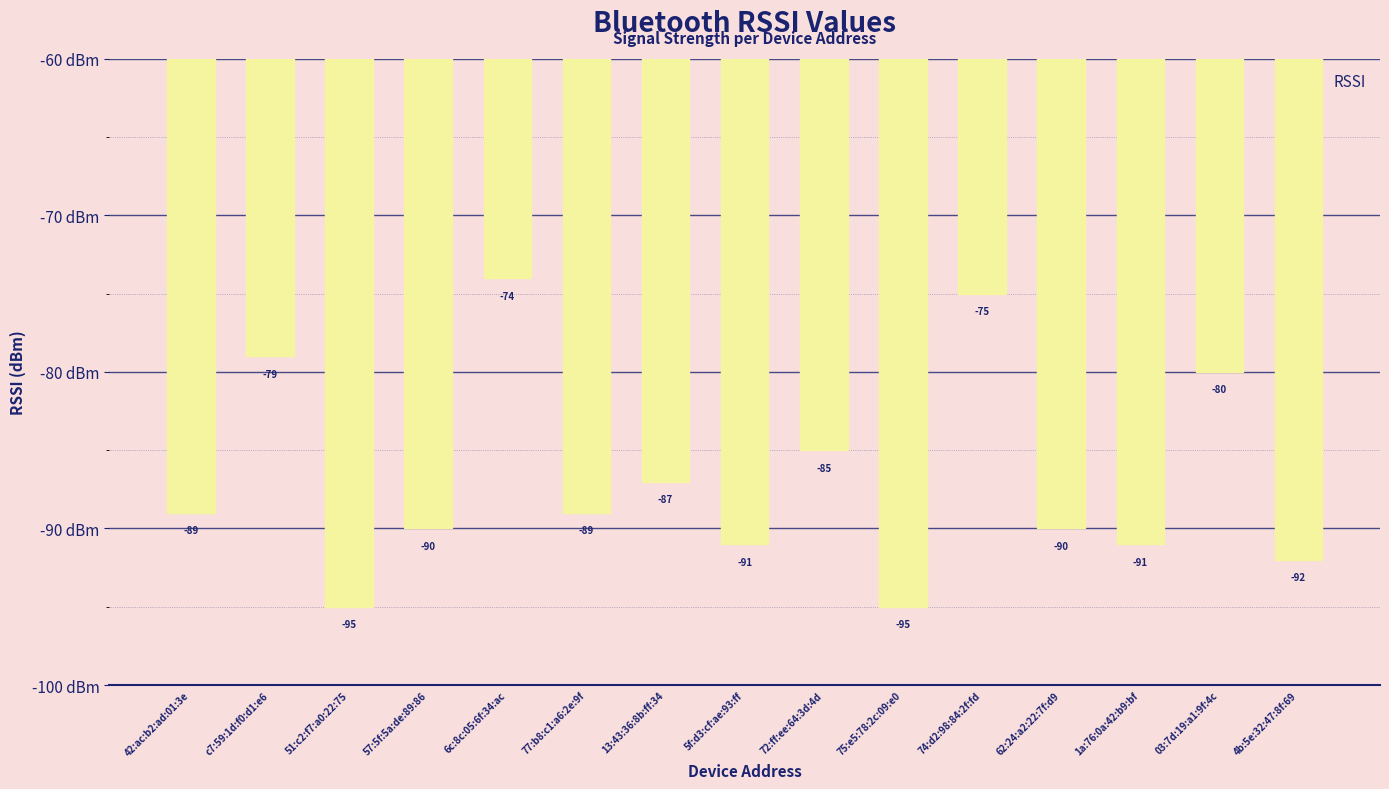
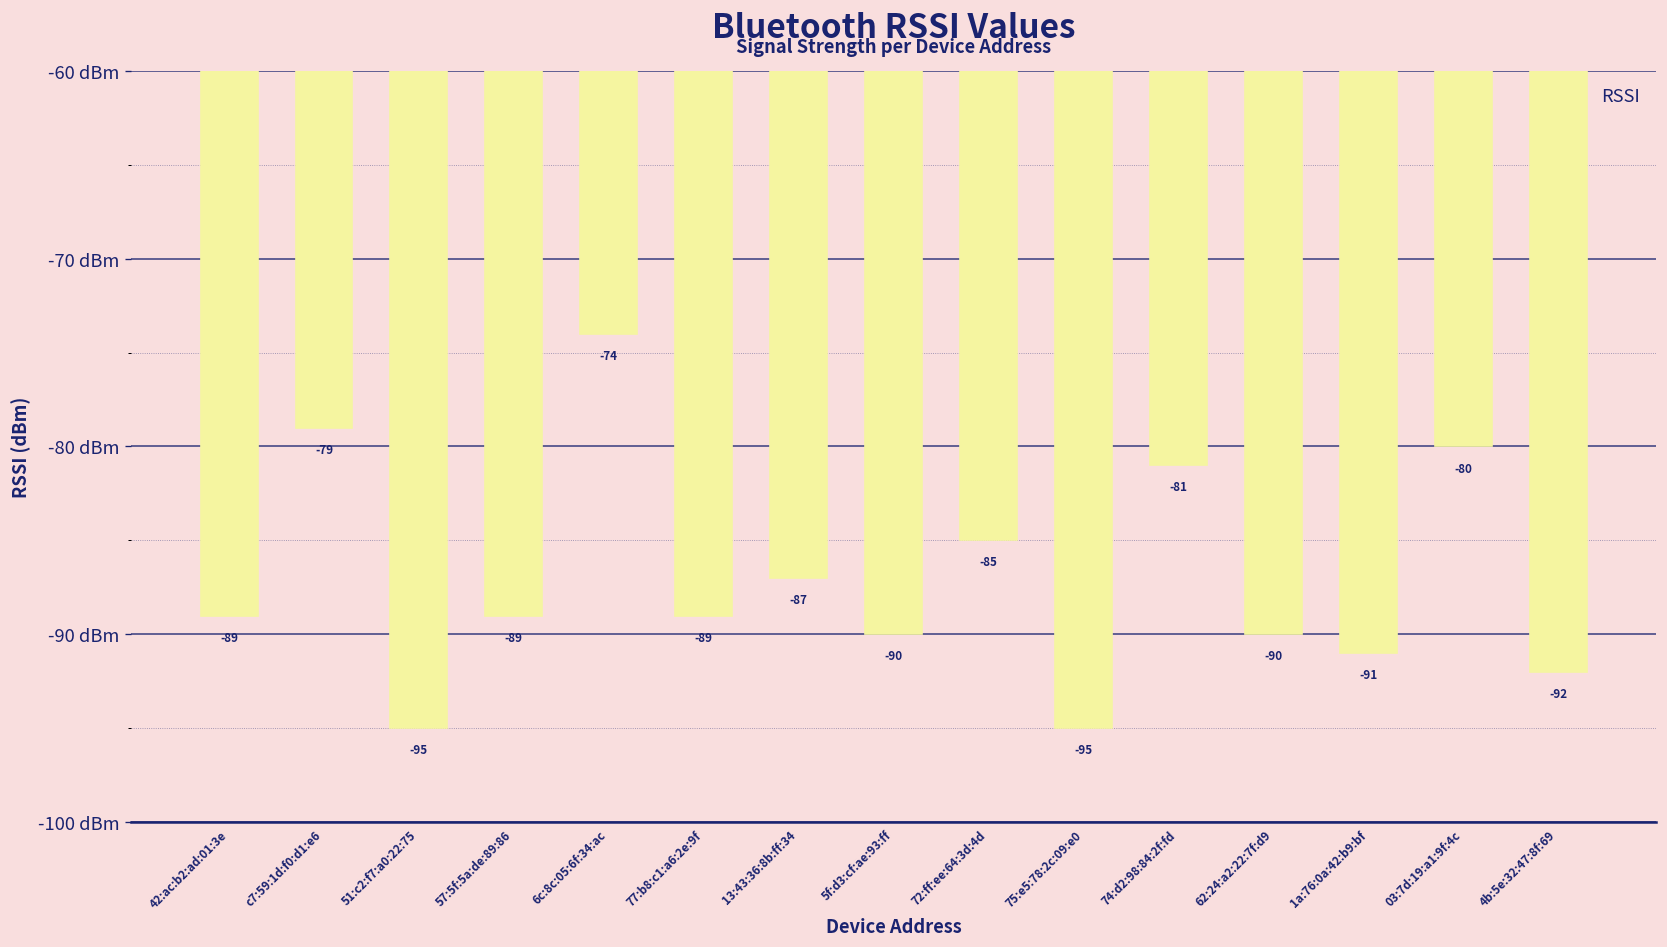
  {
    "42:ac:b2:ad:01:3e": -89,
    "c7:59:1d:f0:d1:e6": -79,
    "51:c2:f7:a0:22:75": -95,
-   "57:5f:5a:de:89:86": -90,
+   "57:5f:5a:de:89:86": -89,
    "6c:8c:05:6f:34:ac": -74,
    "77:b8:c1:a6:2e:9f": -89,
    "13:43:36:8b:ff:34": -87,
-   "5f:d3:cf:ae:93:ff": -91,
+   "5f:d3:cf:ae:93:ff": -90,
    "72:ff:ee:64:3d:4d": -85,
    "75:e5:78:2c:09:e0": -95,
-   "74:d2:98:84:2f:fd": -75,
+   "74:d2:98:84:2f:fd": -81,
    "62:24:a2:22:7f:d9": -90,
    "1a:76:0a:42:b9:bf": -91,
    "03:7d:19:a1:9f:4c": -80,
    "4b:5e:32:47:8f:69": -92
  }
